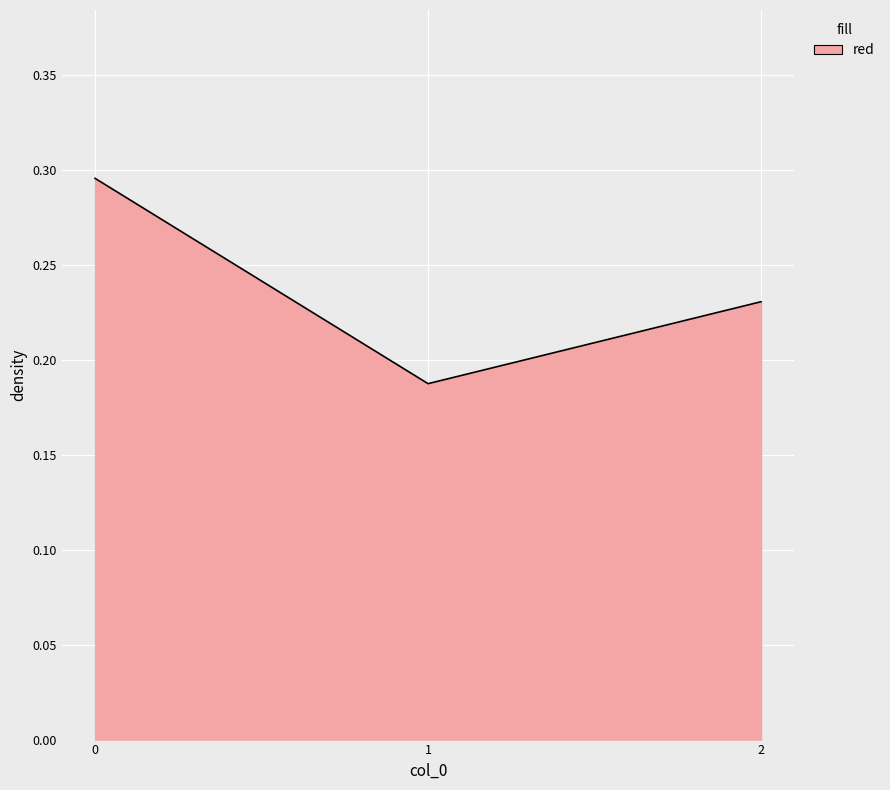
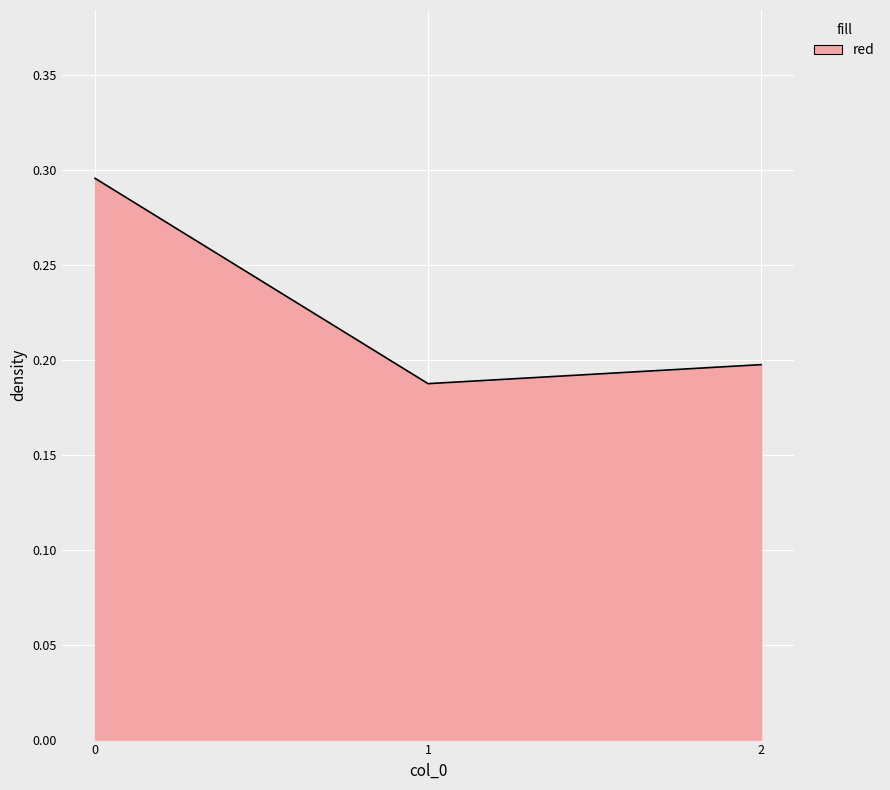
  {
    "0": 0.296,
    "1": 0.188,
-   "2": 0.231
+   "2": 0.198
  }
